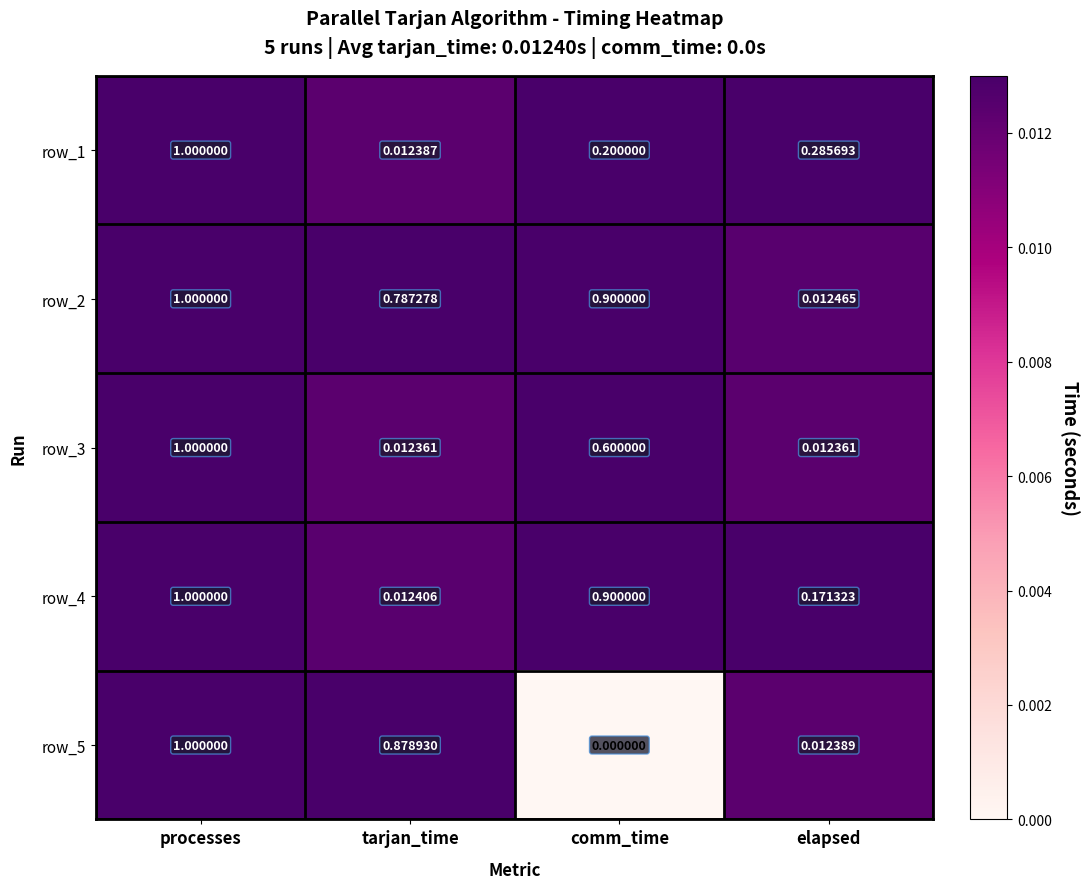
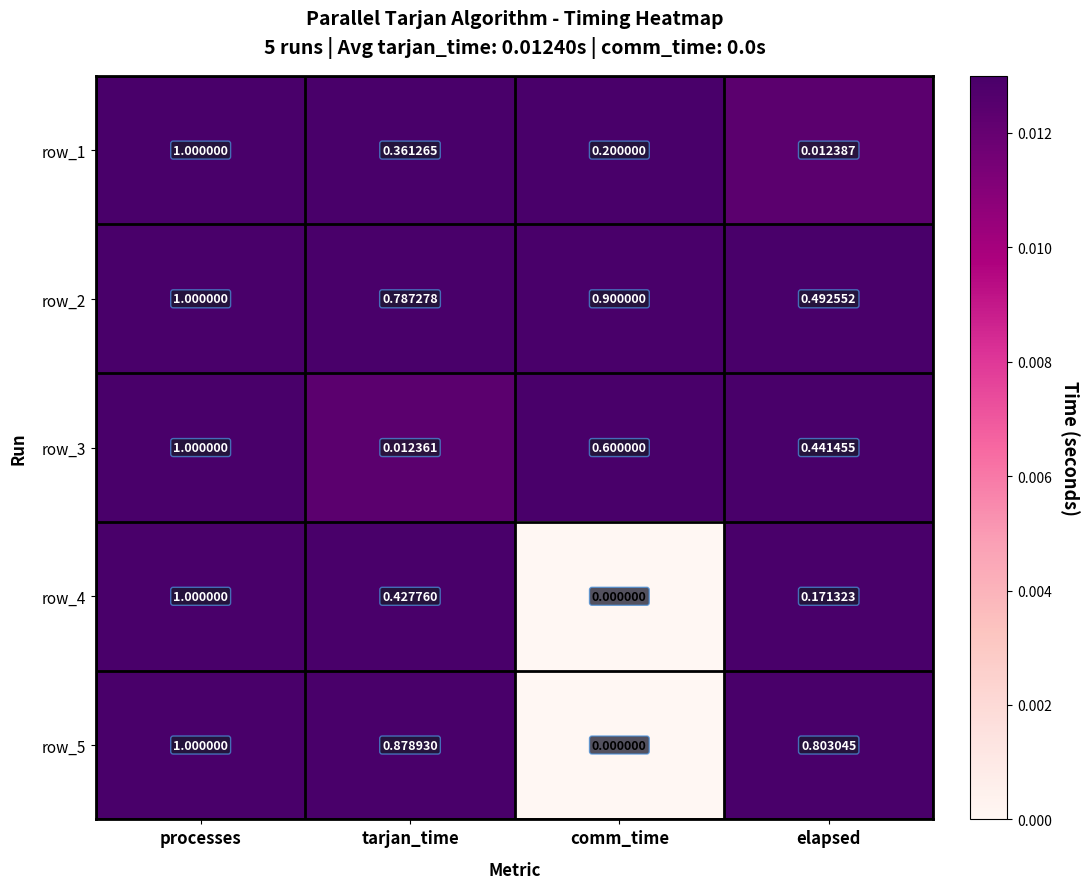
  {
    "row_1": {
-     "tarjan_time": 0.012387,
-     "elapsed": 0.285693
+     "tarjan_time": 0.361265,
+     "elapsed": 0.012387
    },
    "row_2": {
-     "elapsed": 0.012465
+     "elapsed": 0.492552
    },
    "row_3": {
-     "elapsed": 0.012361
+     "elapsed": 0.441455
    },
    "row_4": {
-     "tarjan_time": 0.012406,
-     "comm_time": 0.900000
+     "tarjan_time": 0.427760,
+     "comm_time": 0.000000
    },
    "row_5": {
-     "elapsed": 0.012389
+     "elapsed": 0.803045
    }
  }
